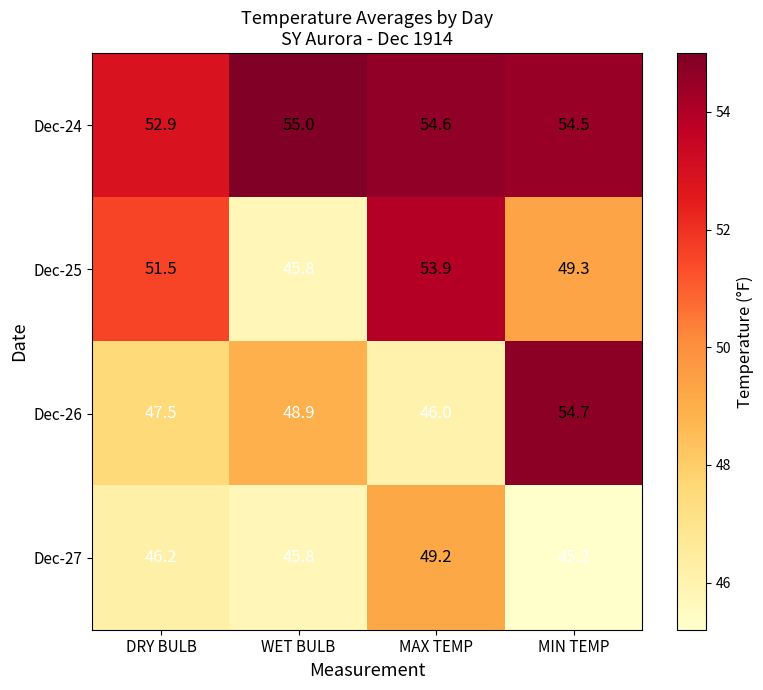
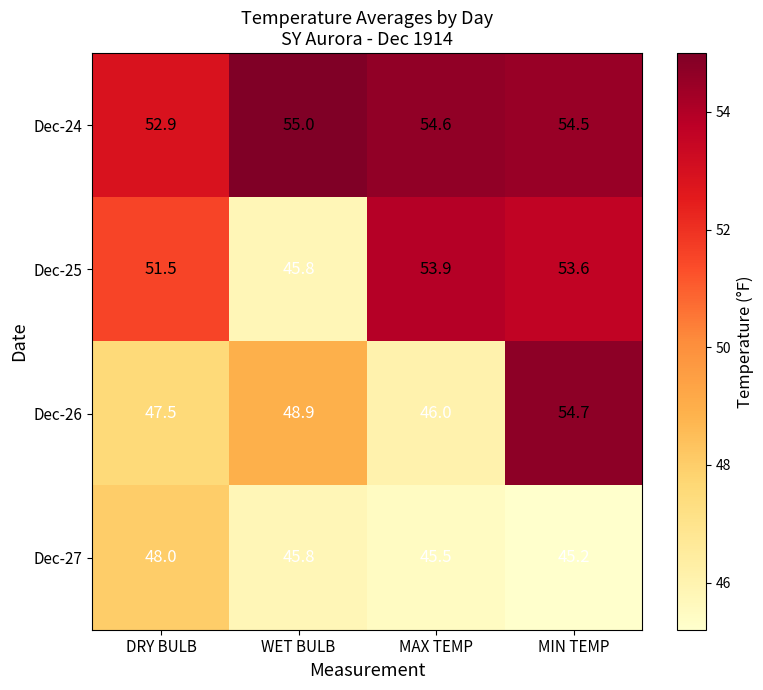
  {
    "Dec-24": {
      "DRY BULB": 52.9,
      "WET BULB": 55.0,
      "MAX TEMP": 54.6,
      "MIN TEMP": 54.5
    },
    "Dec-25": {
      "DRY BULB": 51.5,
      "WET BULB": 45.8,
      "MAX TEMP": 53.9,
-     "MIN TEMP": 49.3
+     "MIN TEMP": 53.6
    },
    "Dec-26": {
      "DRY BULB": 47.5,
      "WET BULB": 48.9,
      "MAX TEMP": 46.0,
      "MIN TEMP": 54.7
    },
    "Dec-27": {
-     "DRY BULB": 46.2,
+     "DRY BULB": 48.0,
      "WET BULB": 45.8,
-     "MAX TEMP": 49.2,
+     "MAX TEMP": 45.5,
      "MIN TEMP": 45.2
    }
  }
